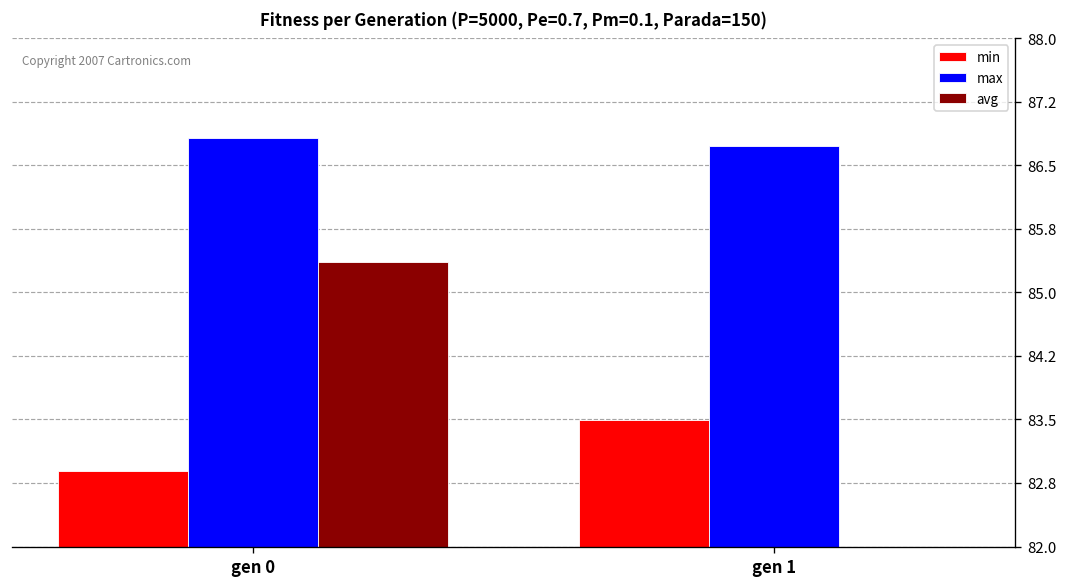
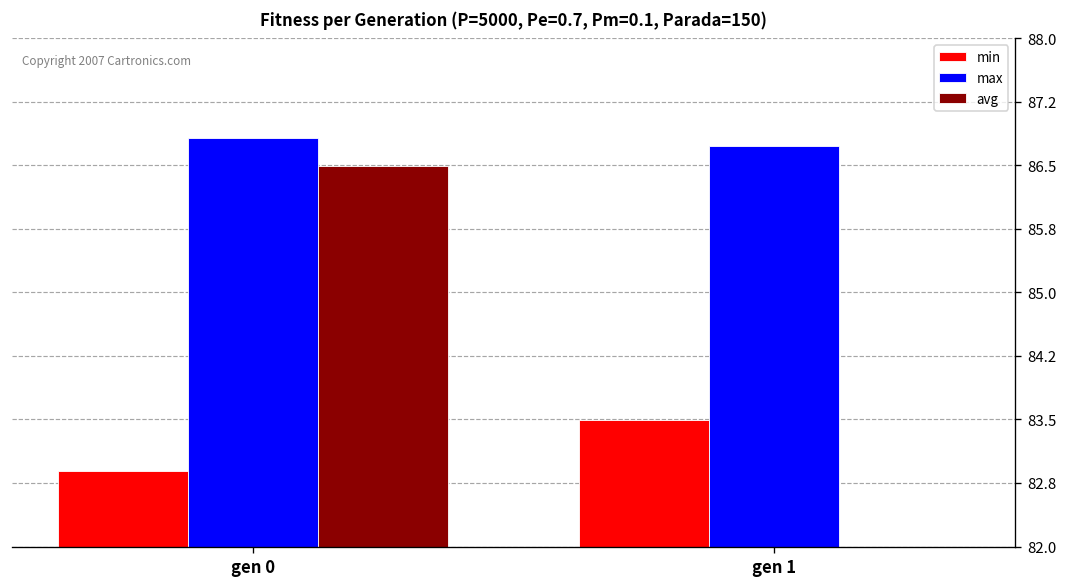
  {
    "min": {
      "gen 0": 82.9,
      "gen 1": 83.5
    },
    "max": {
      "gen 0": 86.8,
      "gen 1": 86.7
    },
    "avg": {
-     "gen 0": 85.4
+     "gen 0": 86.5
    }
  }
